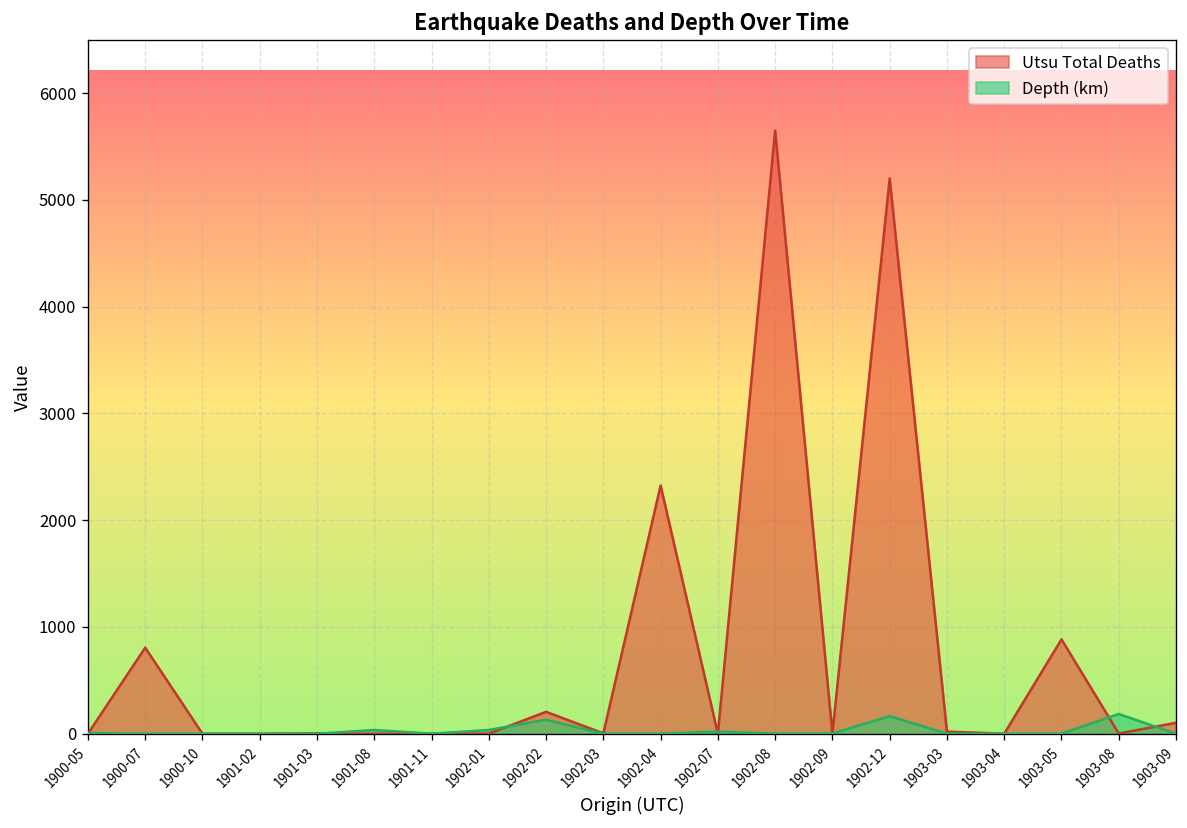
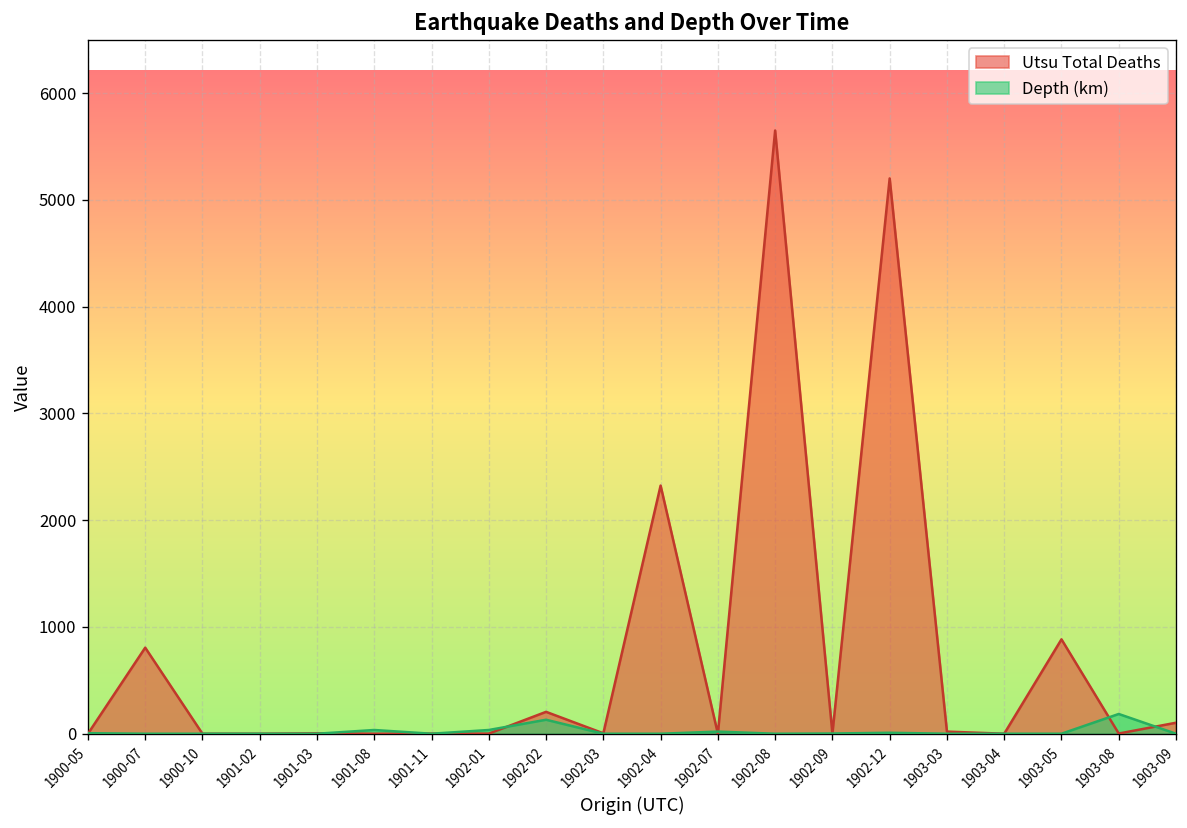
  {
    "Utsu Total Deaths": {
      "1900-07": 800,
      "1901-08": 0,
      "1902-01": 0,
      "1902-02": 200,
      "1902-04": 2300,
      "1902-08": 5700,
      "1902-12": 5200,
      "1903-05": 900,
      "1903-08": 0,
      "1903-09": 100
    },
    "Depth (km)": {
      "1900-07": 0,
      "1901-08": 0,
      "1902-01": 0,
      "1902-02": 100,
      "1902-04": 0,
      "1902-08": 0,
-     "1902-12": 200,
+     "1902-12": 0,
      "1903-05": 0,
      "1903-08": 200,
      "1903-09": 0
    }
  }
